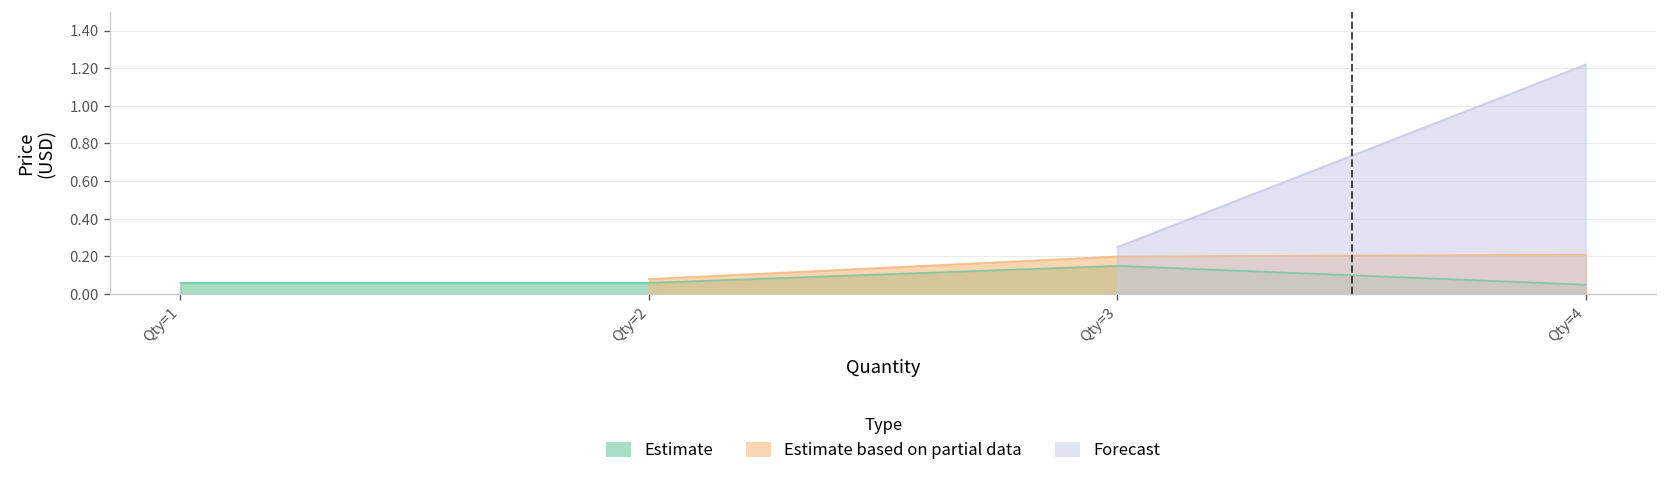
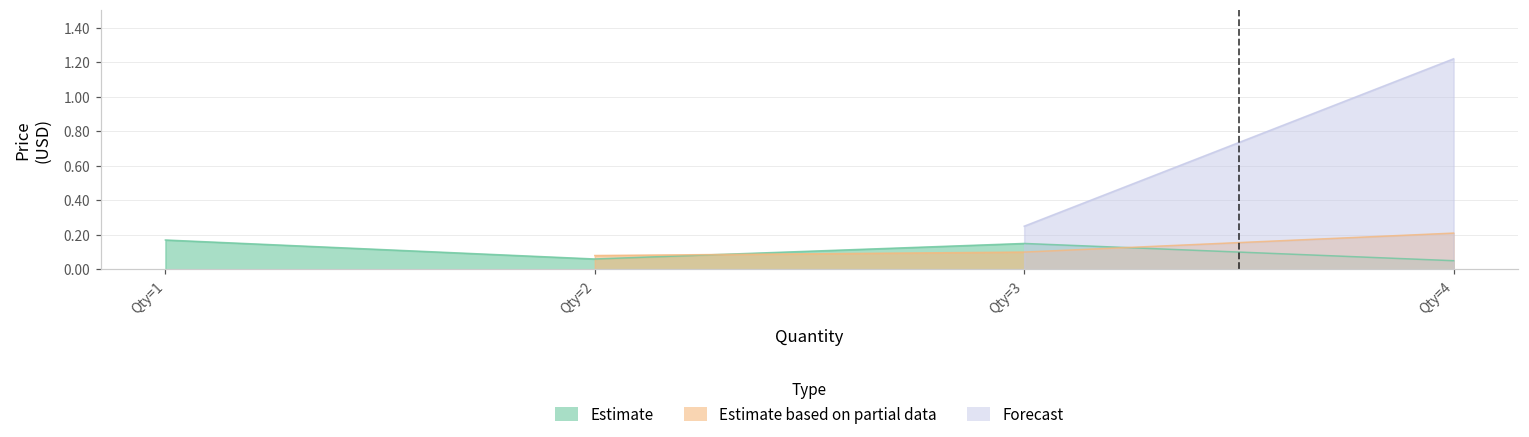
  {
    "Estimate": {
-     "Qty=1": 0.06,
+     "Qty=1": 0.17,
      "Qty=2": 0.06,
      "Qty=3": 0.15,
      "Qty=4": 0.05
    },
    "Estimate based on partial data": {
      "Qty=2": 0.08,
-     "Qty=3": 0.2,
+     "Qty=3": 0.1,
      "Qty=4": 0.2
    },
    "Forecast": {
      "Qty=3": 0.25,
      "Qty=4": 1.22
    }
  }
